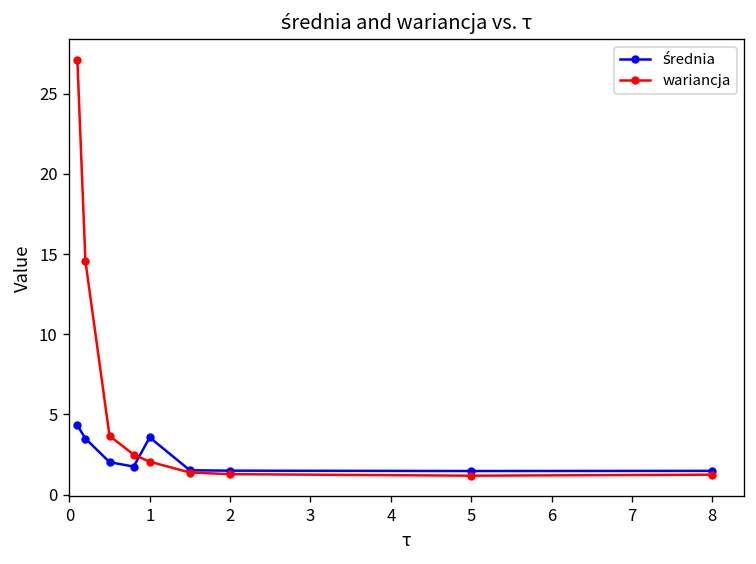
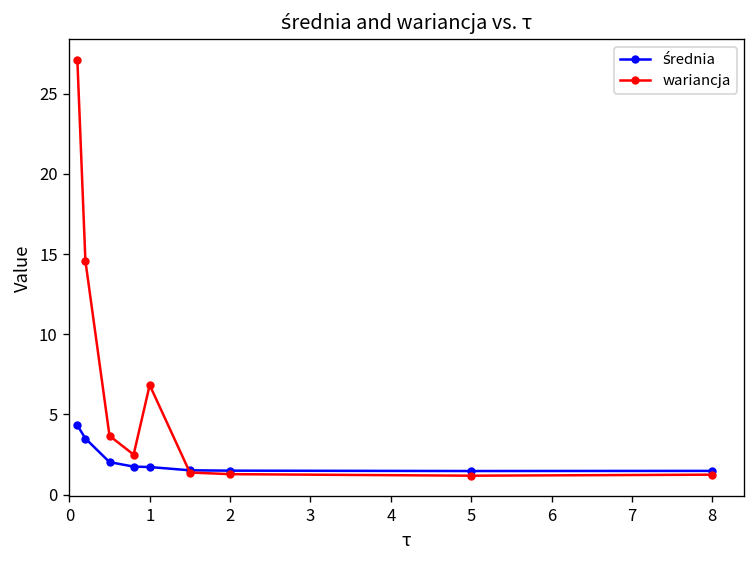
  {
    "średnia": {
-     "1": 3.6,
+     "1": 1.7,
      "2": 1.5,
      "5": 1.5,
      "8": 1.5
    },
    "wariancja": {
-     "1": 2.1,
+     "1": 6.8,
      "2": 1.3,
      "5": 1.2,
      "8": 1.2
    }
  }
